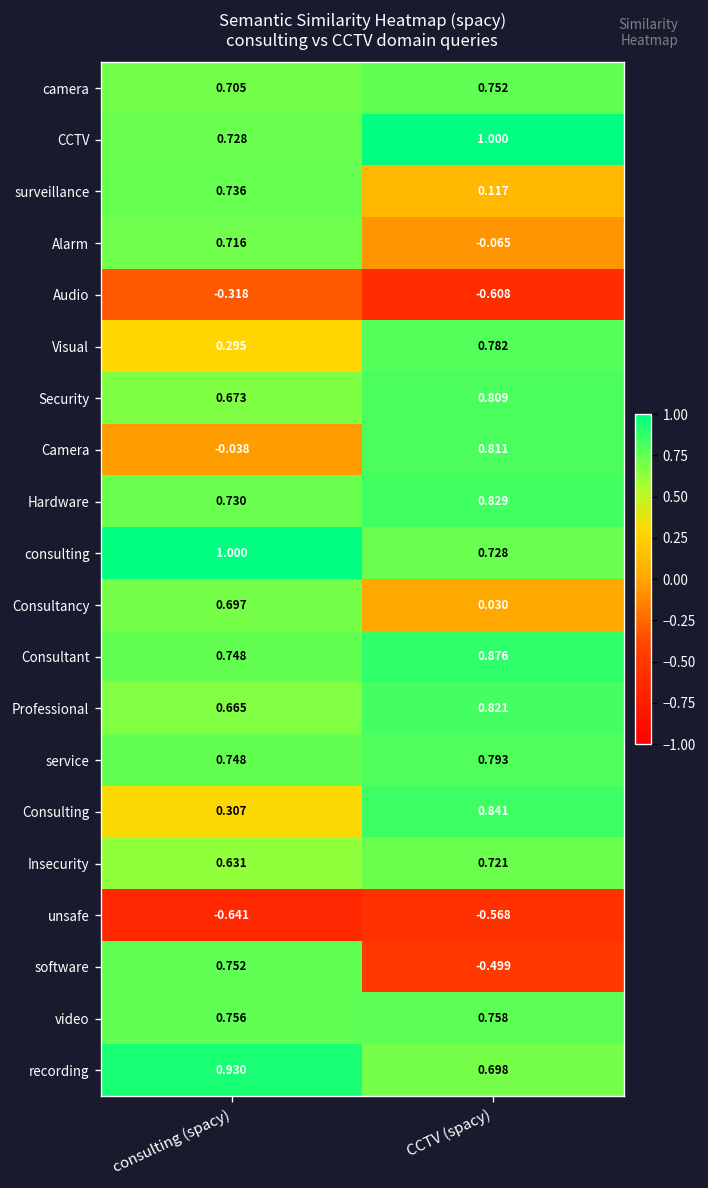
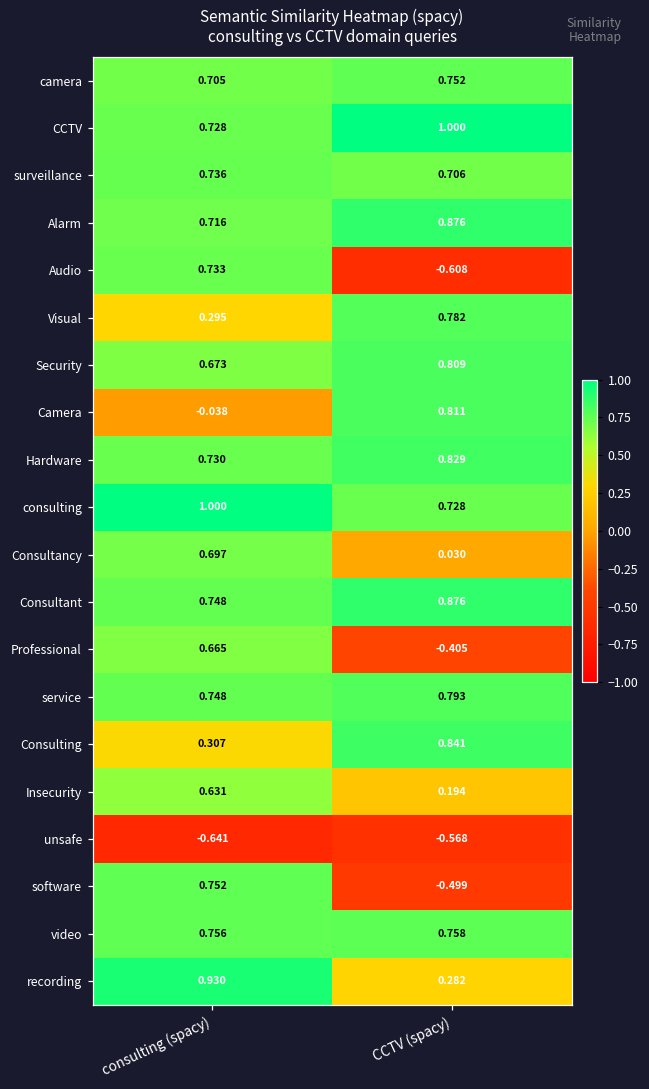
  {
    "camera": {
      "consulting (spacy)": 0.705,
      "CCTV (spacy)": 0.752
    },
    "CCTV": {
      "consulting (spacy)": 0.728,
      "CCTV (spacy)": 1.000
    },
    "surveillance": {
      "consulting (spacy)": 0.736,
-     "CCTV (spacy)": 0.117
+     "CCTV (spacy)": 0.706
    },
    "Alarm": {
      "consulting (spacy)": 0.716,
-     "CCTV (spacy)": -0.065
+     "CCTV (spacy)": 0.876
    },
    "Audio": {
-     "consulting (spacy)": -0.318,
+     "consulting (spacy)": 0.733,
      "CCTV (spacy)": -0.608
    },
    "Visual": {
      "consulting (spacy)": 0.295,
      "CCTV (spacy)": 0.782
    },
    "Security": {
      "consulting (spacy)": 0.673,
      "CCTV (spacy)": 0.809
    },
    "Camera": {
      "consulting (spacy)": -0.038,
      "CCTV (spacy)": 0.811
    },
    "Hardware": {
      "consulting (spacy)": 0.730,
      "CCTV (spacy)": 0.829
    },
    "consulting": {
      "consulting (spacy)": 1.000,
      "CCTV (spacy)": 0.728
    },
    "Consultancy": {
      "consulting (spacy)": 0.697,
      "CCTV (spacy)": 0.030
    },
    "Consultant": {
      "consulting (spacy)": 0.748,
      "CCTV (spacy)": 0.876
    },
    "Professional": {
      "consulting (spacy)": 0.665,
-     "CCTV (spacy)": 0.821
+     "CCTV (spacy)": -0.405
    },
    "service": {
      "consulting (spacy)": 0.748,
      "CCTV (spacy)": 0.793
    },
    "Consulting": {
      "consulting (spacy)": 0.307,
      "CCTV (spacy)": 0.841
    },
    "Insecurity": {
      "consulting (spacy)": 0.631,
-     "CCTV (spacy)": 0.721
+     "CCTV (spacy)": 0.194
    },
    "unsafe": {
      "consulting (spacy)": -0.641,
      "CCTV (spacy)": -0.568
    },
    "software": {
      "consulting (spacy)": 0.752,
      "CCTV (spacy)": -0.499
    },
    "video": {
      "consulting (spacy)": 0.756,
      "CCTV (spacy)": 0.758
    },
    "recording": {
      "consulting (spacy)": 0.930,
-     "CCTV (spacy)": 0.698
+     "CCTV (spacy)": 0.282
    }
  }
